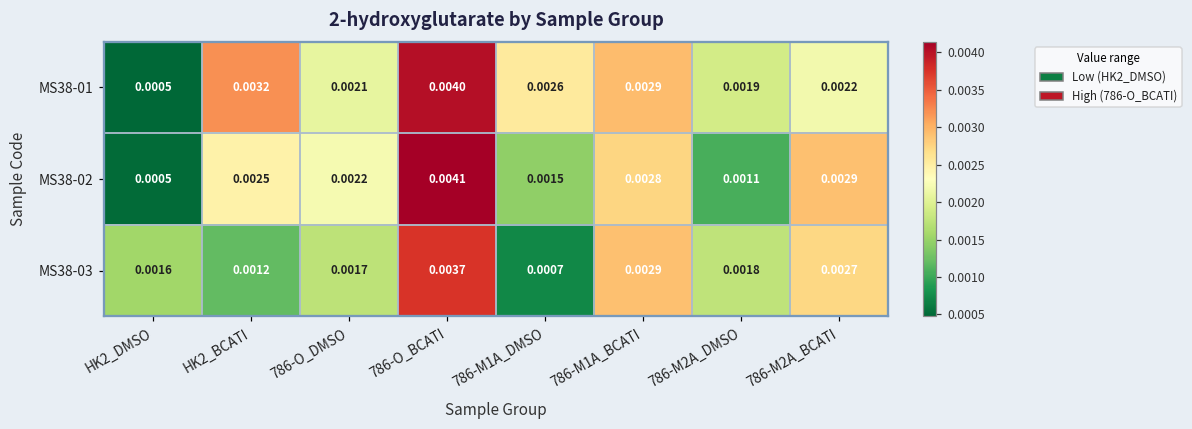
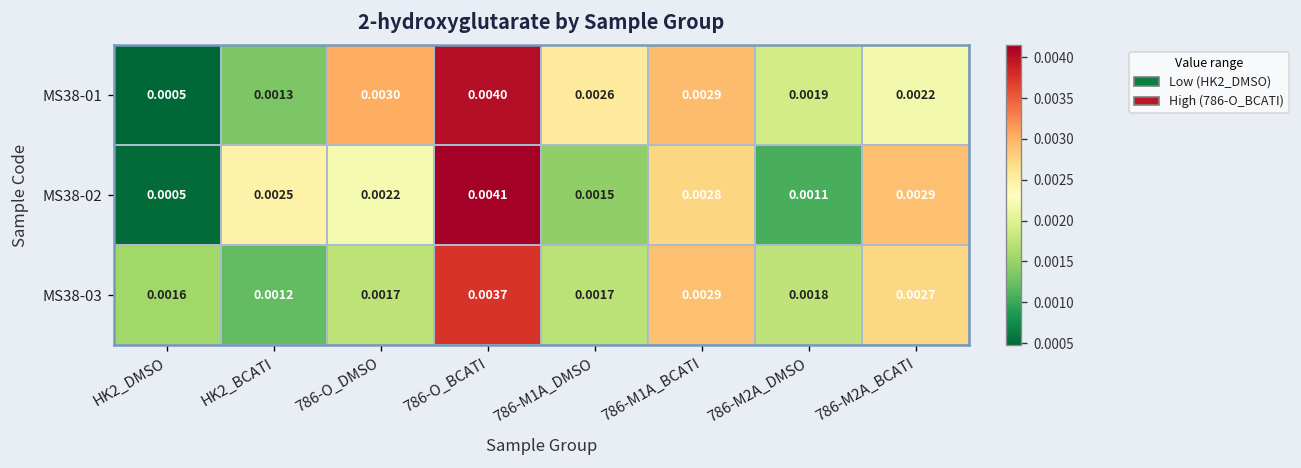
  {
    "MS38-01": {
      "HK2_DMSO": 0.0005,
-     "HK2_BCATI": 0.0032,
-     "786-O_DMSO": 0.0021,
+     "HK2_BCATI": 0.0013,
+     "786-O_DMSO": 0.0030,
      "786-O_BCATI": 0.0040,
      "786-M1A_DMSO": 0.0026,
      "786-M1A_BCATI": 0.0029,
      "786-M2A_DMSO": 0.0019,
      "786-M2A_BCATI": 0.0022
    },
    "MS38-02": {
      "HK2_DMSO": 0.0005,
      "HK2_BCATI": 0.0025,
      "786-O_DMSO": 0.0022,
      "786-O_BCATI": 0.0041,
      "786-M1A_DMSO": 0.0015,
      "786-M1A_BCATI": 0.0028,
      "786-M2A_DMSO": 0.0011,
      "786-M2A_BCATI": 0.0029
    },
    "MS38-03": {
      "HK2_DMSO": 0.0016,
      "HK2_BCATI": 0.0012,
      "786-O_DMSO": 0.0017,
      "786-O_BCATI": 0.0037,
-     "786-M1A_DMSO": 0.0007,
+     "786-M1A_DMSO": 0.0017,
      "786-M1A_BCATI": 0.0029,
      "786-M2A_DMSO": 0.0018,
      "786-M2A_BCATI": 0.0027
    }
  }
